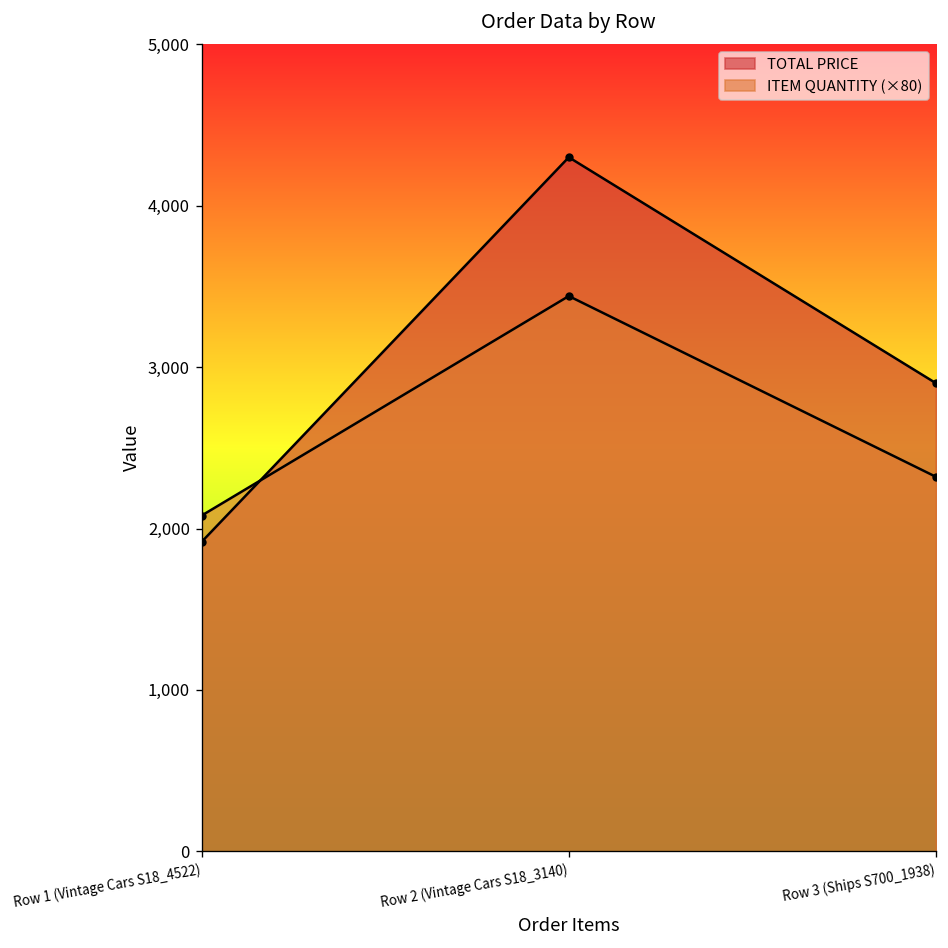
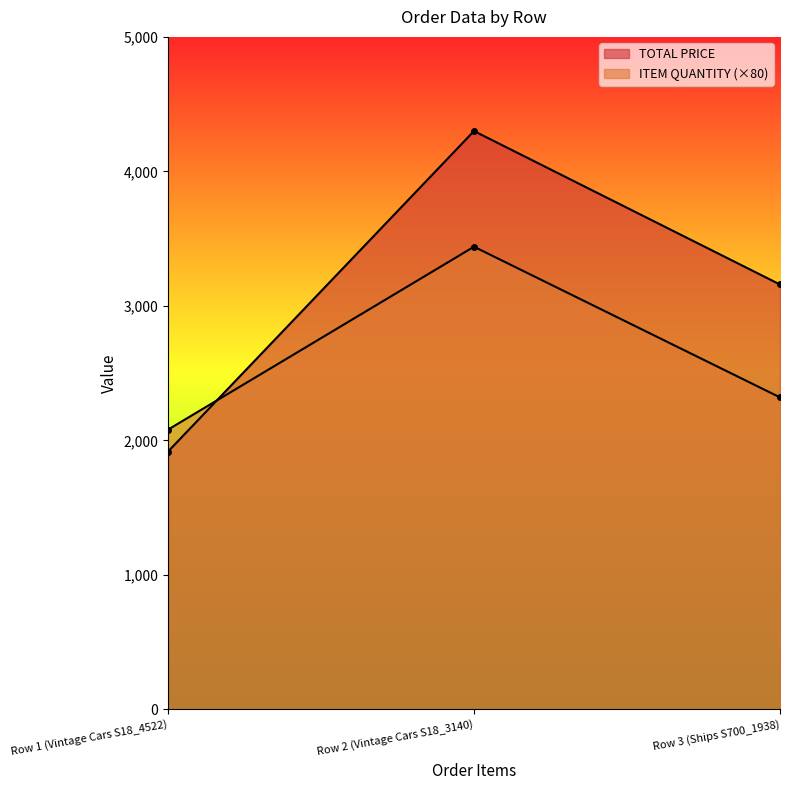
  {
    "TOTAL PRICE": {
      "Row 1 (Vintage Cars S18_4522)": "1,920",
      "Row 2 (Vintage Cars S18_3140)": "4,300",
-     "Row 3 (Ships S700_1938)": "2,900"
+     "Row 3 (Ships S700_1938)": "3,160"
    },
    "ITEM QUANTITY (×80)": {
      "Row 1 (Vintage Cars S18_4522)": "2,080",
      "Row 2 (Vintage Cars S18_3140)": "3,440",
      "Row 3 (Ships S700_1938)": "2,320"
    }
  }
